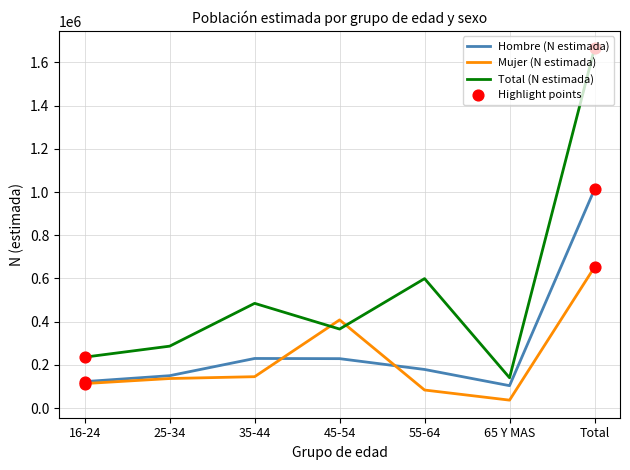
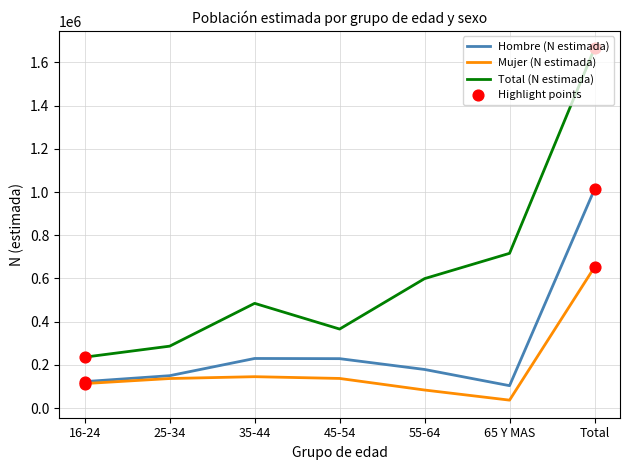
  {
    "Hombre (N estimada)": {
      "25-34": 150000,
      "35-44": 230000,
      "45-54": 230000,
      "55-64": 180000,
      "65 Y MAS": 100000
    },
    "Mujer (N estimada)": {
      "25-34": 140000,
      "35-44": 150000,
-     "45-54": 410000,
+     "45-54": 140000,
      "55-64": 80000,
      "65 Y MAS": 40000
    },
    "Total (N estimada)": {
      "25-34": 290000,
      "35-44": 480000,
      "45-54": 370000,
      "55-64": 600000,
-     "65 Y MAS": 140000
+     "65 Y MAS": 720000
    }
  }
